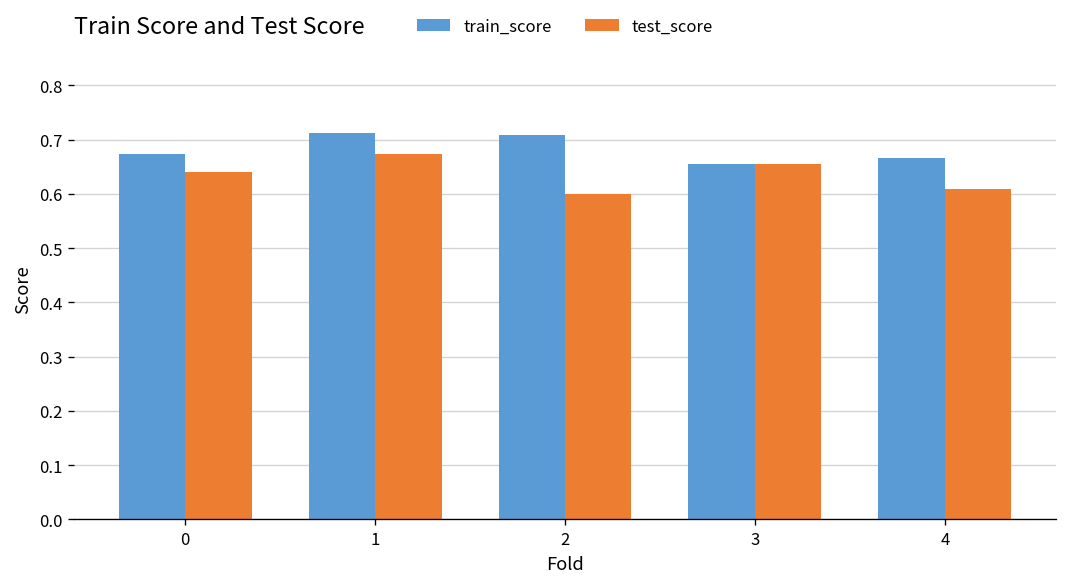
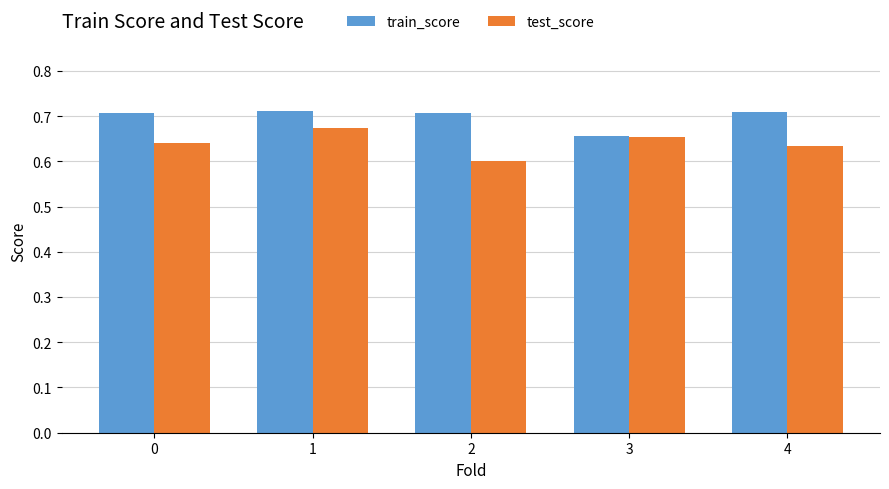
  {
    "train_score": {
-     "0": 0.67,
+     "0": 0.71,
      "1": 0.71,
      "2": 0.71,
      "3": 0.66,
-     "4": 0.67
+     "4": 0.71
    },
    "test_score": {
      "0": 0.64,
      "1": 0.67,
      "2": 0.60,
      "3": 0.65,
-     "4": 0.61
+     "4": 0.63
    }
  }
